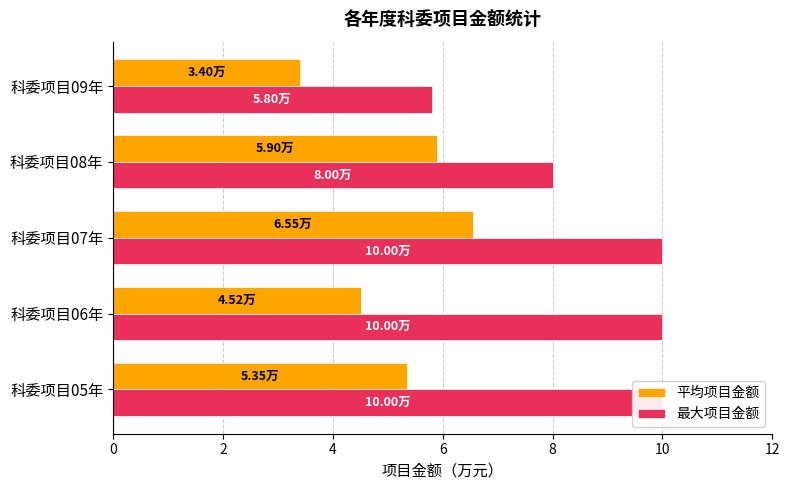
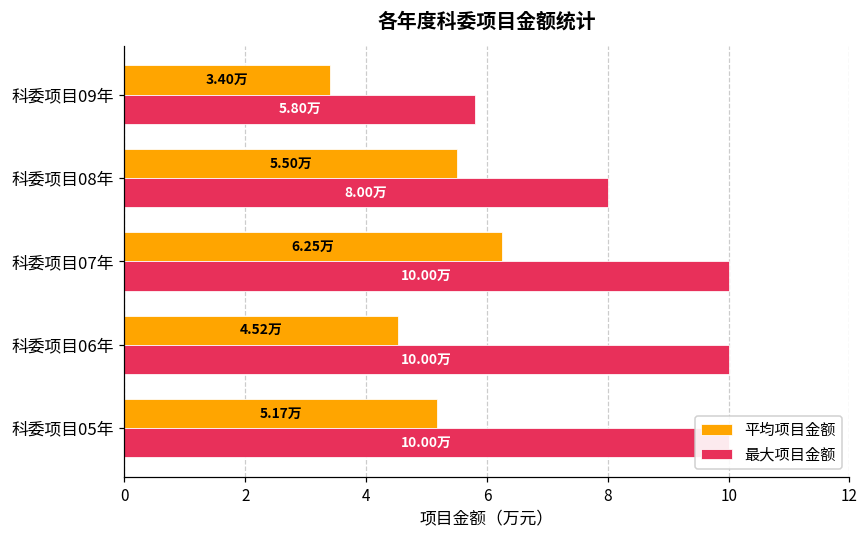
  {
    "平均项目金额": {
      "科委项目09年": "3.40万",
-     "科委项目08年": "5.90万",
-     "科委项目07年": "6.55万",
+     "科委项目08年": "5.50万",
+     "科委项目07年": "6.25万",
      "科委项目06年": "4.52万",
-     "科委项目05年": "5.35万"
+     "科委项目05年": "5.17万"
    },
    "最大项目金额": {
      "科委项目09年": "5.80万",
      "科委项目08年": "8.00万",
      "科委项目07年": "10.00万",
      "科委项目06年": "10.00万"
    }
  }
